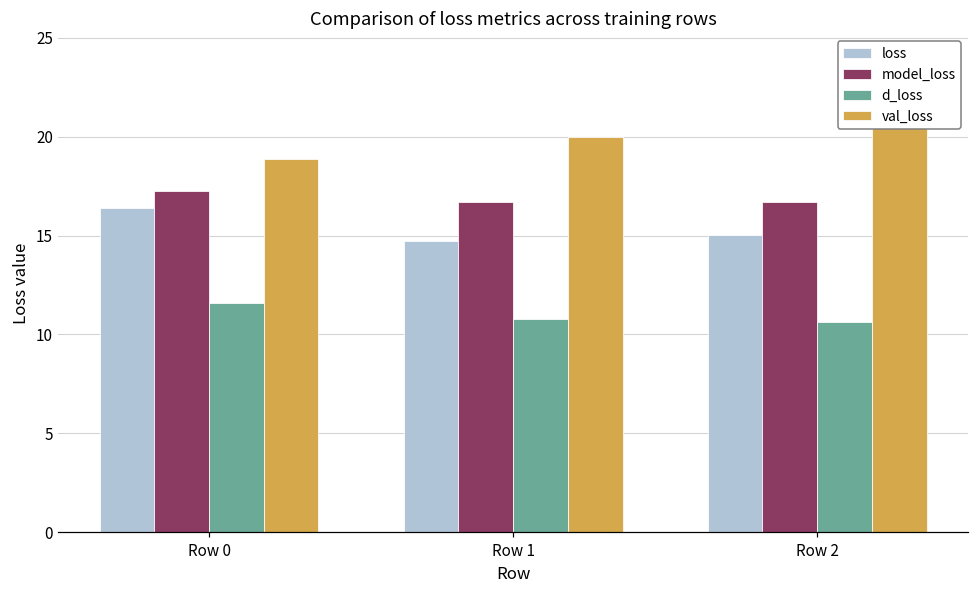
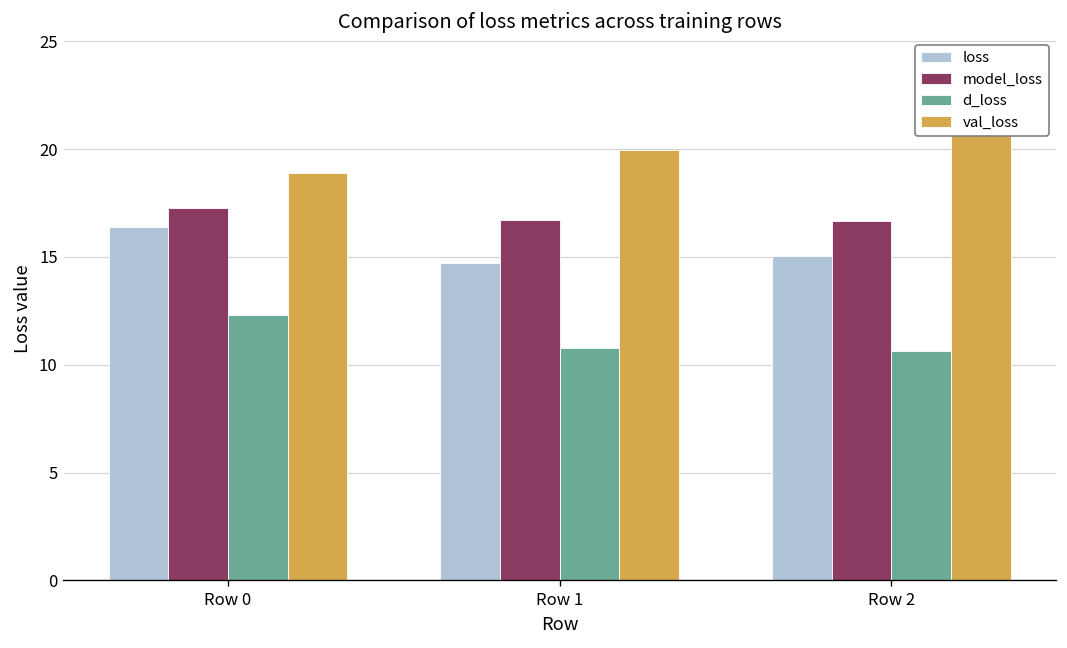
  {
    "loss": {
      "Row 0": 16.4,
      "Row 1": 14.7,
      "Row 2": 15.0
    },
    "model_loss": {
      "Row 0": 17.2,
      "Row 1": 16.7,
      "Row 2": 16.7
    },
    "d_loss": {
-     "Row 0": 11.6,
+     "Row 0": 12.3,
      "Row 1": 10.8,
      "Row 2": 10.6
    },
    "val_loss": {
      "Row 0": 18.9,
      "Row 1": 20.0
    }
  }
